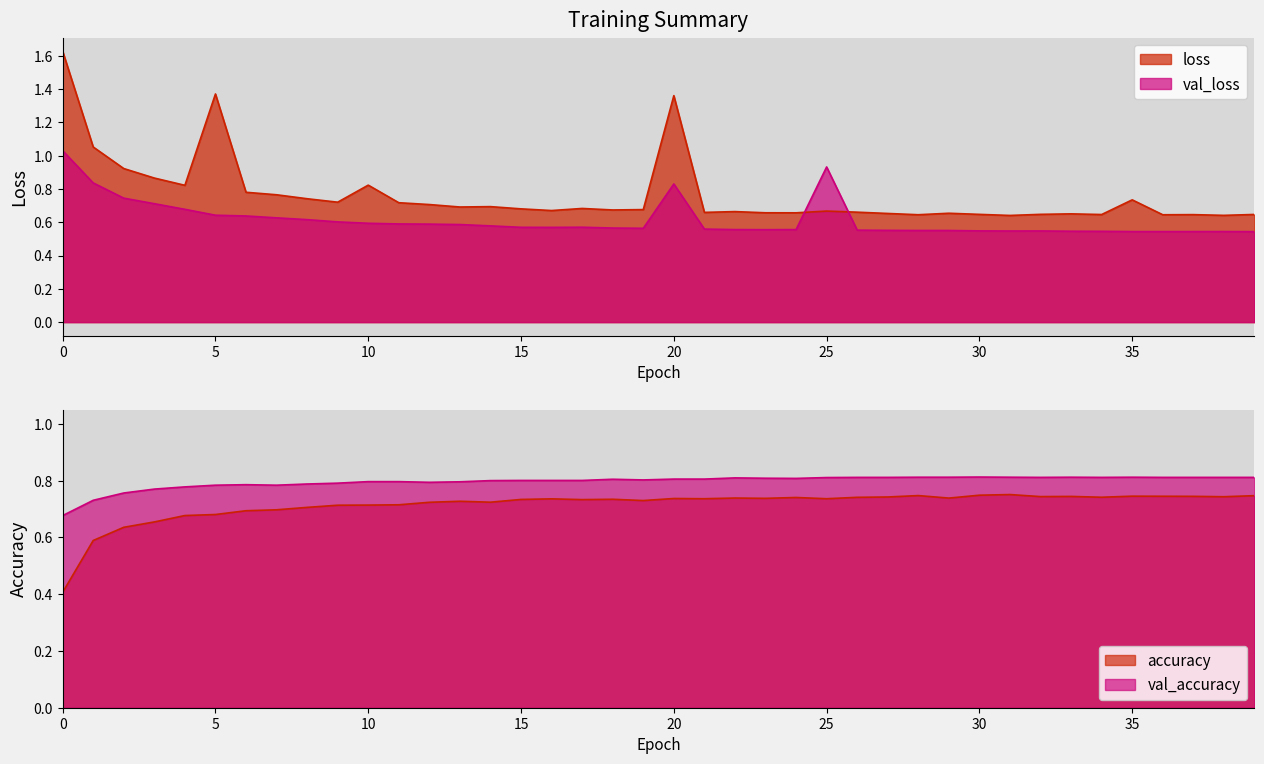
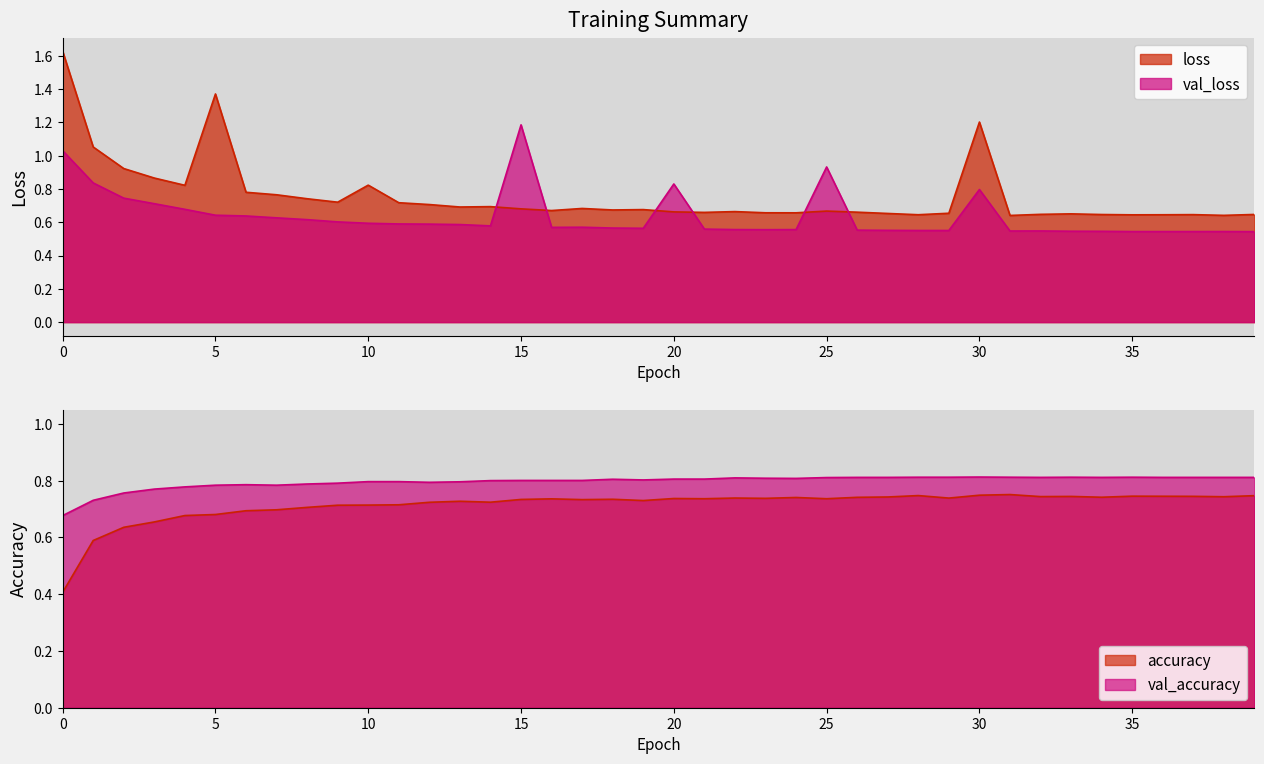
  {
    "Training Summary": {
      "loss": {
        "0": 1.63,
        "5": 1.37,
        "10": 0.82,
        "15": 0.68,
-       "20": 1.36,
+       "20": 0.66,
        "25": 0.67,
-       "30": 0.65,
-       "35": 0.73
+       "30": 1.20,
+       "35": 0.64
      },
      "val_loss": {
        "0": 1.03,
        "5": 0.64,
        "10": 0.59,
-       "15": 0.57,
+       "15": 1.18,
        "20": 0.83,
        "25": 0.93,
-       "30": 0.55,
+       "30": 0.80,
        "35": 0.54
      }
    }
  }
